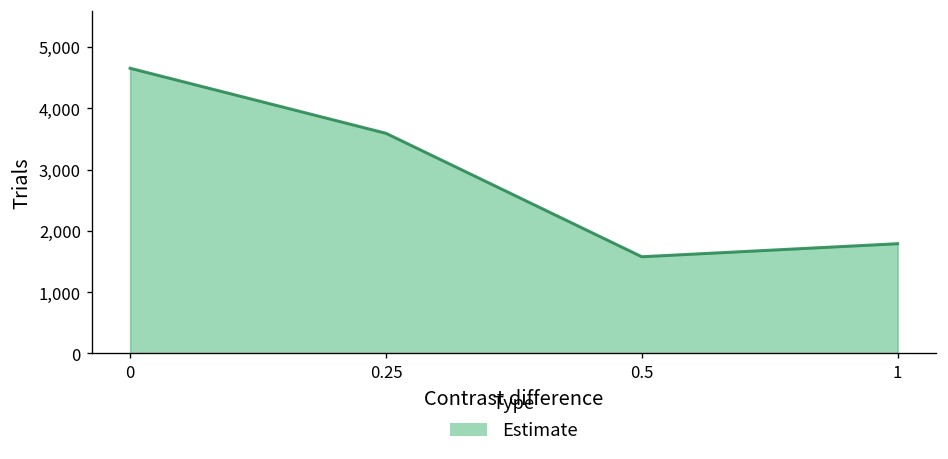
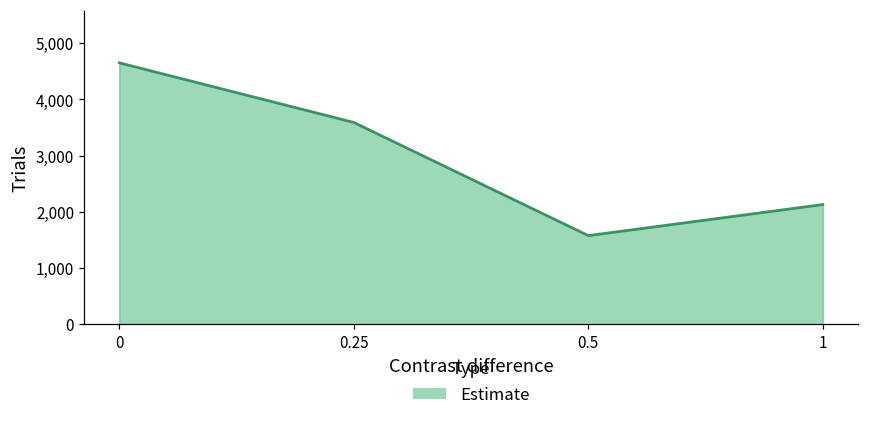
  {
    "0": "4,700",
    "0.25": "3,600",
    "0.5": "1,600",
-   "1": "1,800"
+   "1": "2,100"
  }
